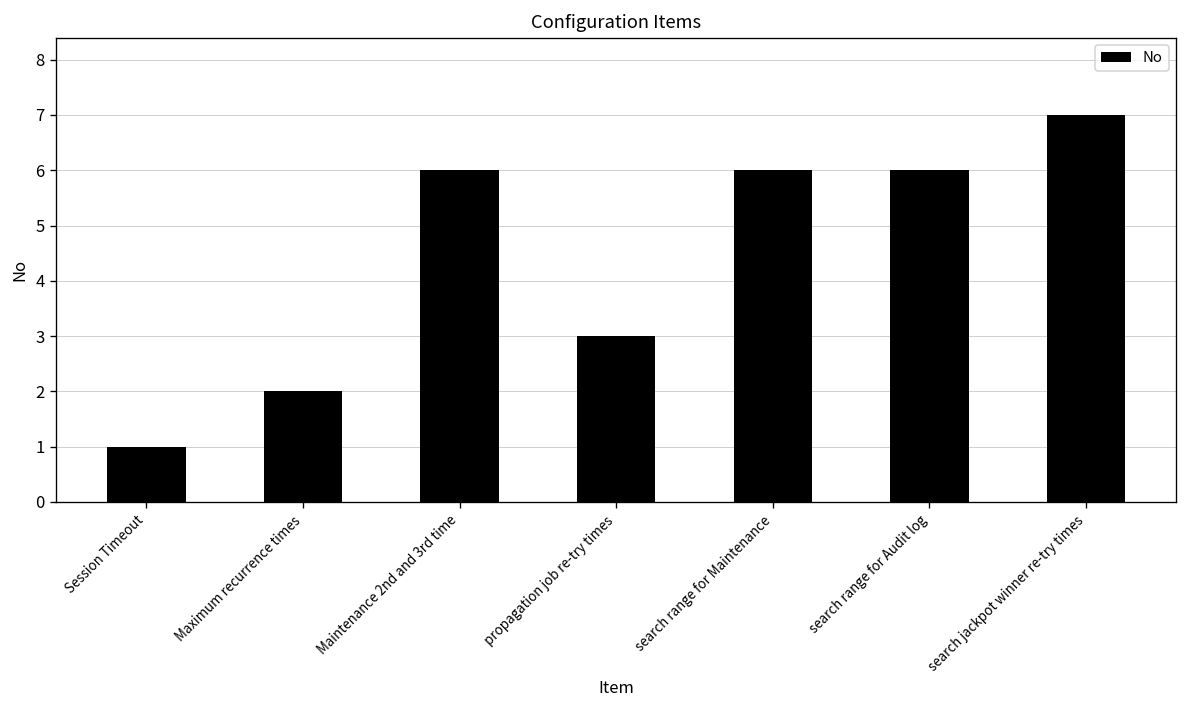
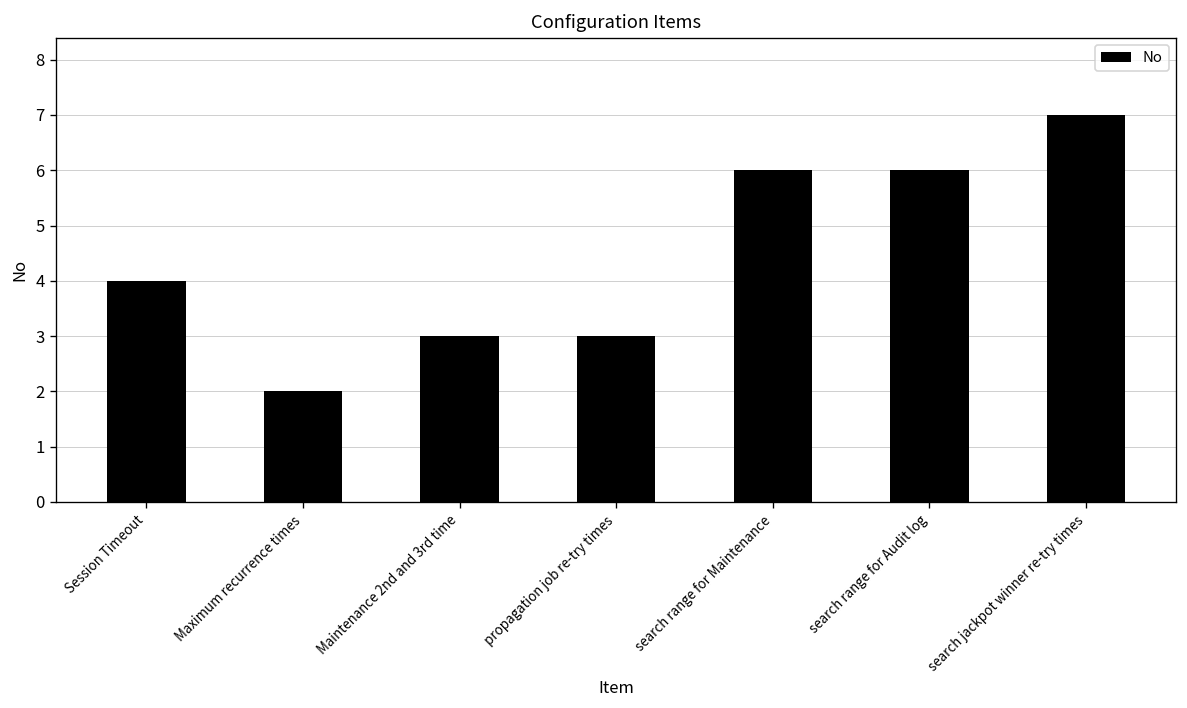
  {
-   "Session Timeout": 1,
+   "Session Timeout": 4,
    "Maximum recurrence times": 2,
-   "Maintenance 2nd and 3rd time": 6,
+   "Maintenance 2nd and 3rd time": 3,
    "propagation job re-try times": 3,
    "search range for Maintenance": 6,
    "search range for Audit log": 6,
    "search jackpot winner re-try times": 7
  }
